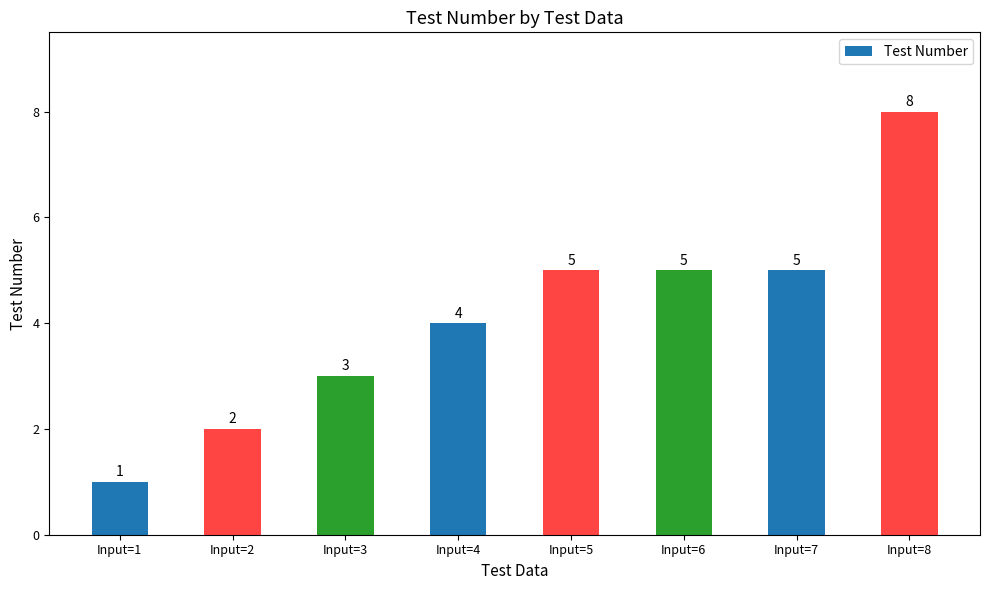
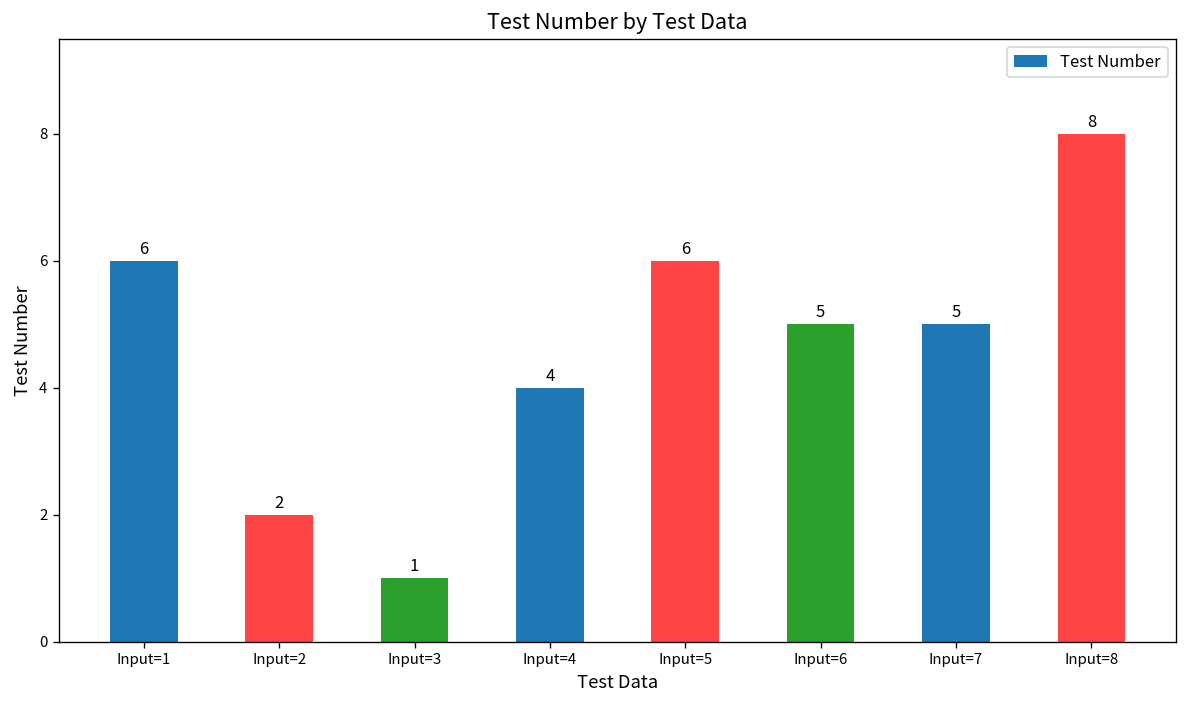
  {
-   "Input=1": 1,
+   "Input=1": 6,
    "Input=2": 2,
-   "Input=3": 3,
+   "Input=3": 1,
    "Input=4": 4,
-   "Input=5": 5,
+   "Input=5": 6,
    "Input=6": 5,
    "Input=7": 5,
    "Input=8": 8
  }
